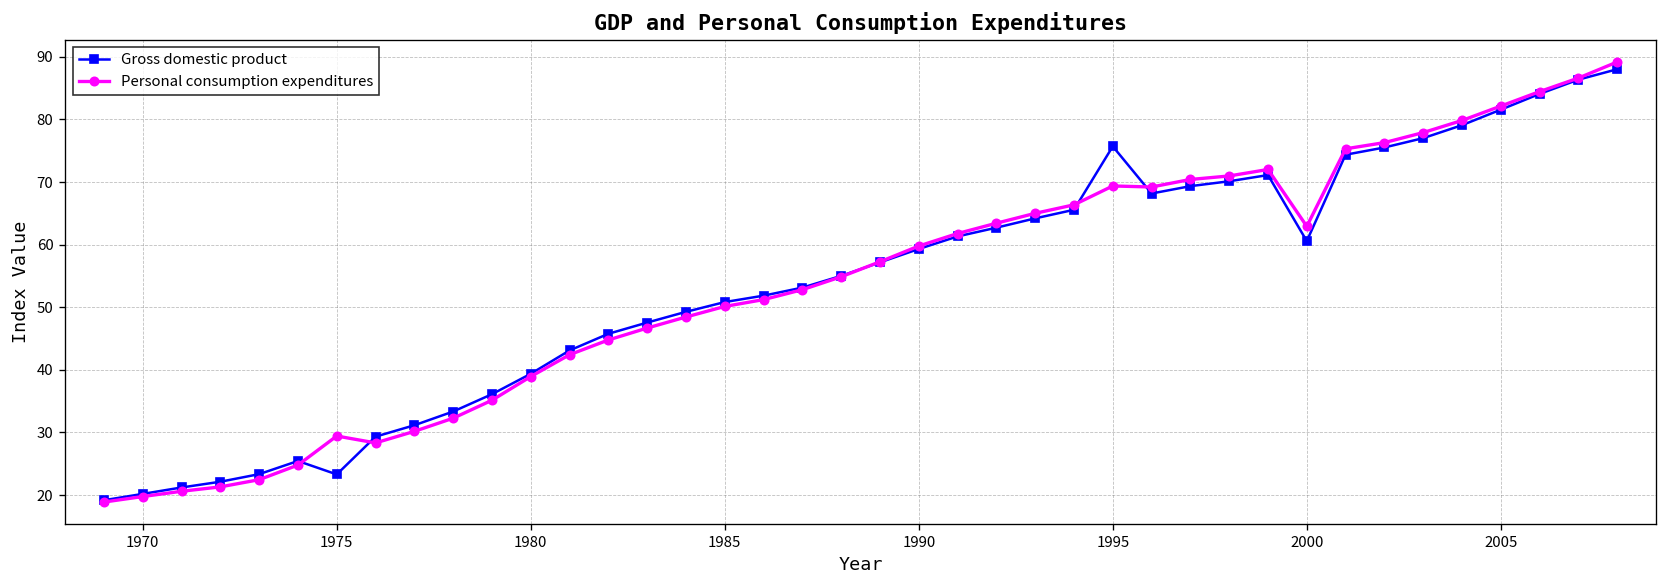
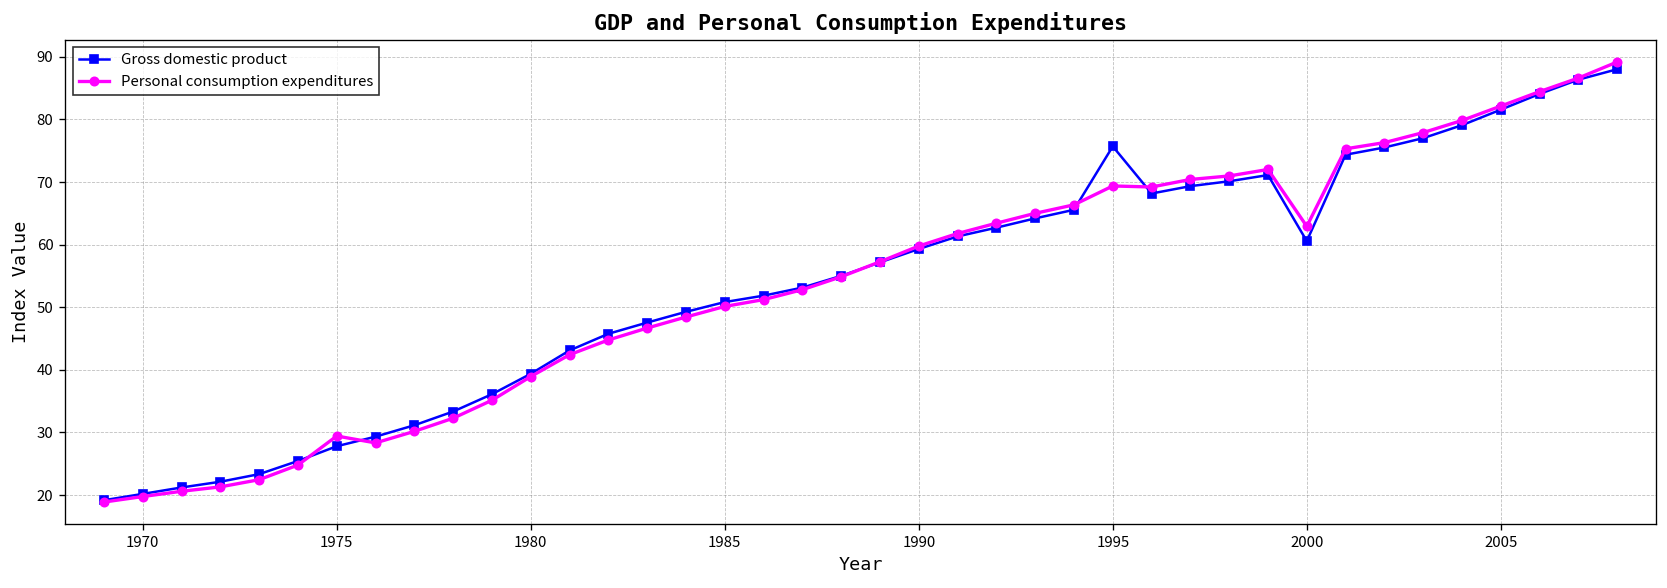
  {
    "Gross domestic product": {
-     "1975": 23,
+     "1975": 28,
      "1985": 51,
      "1995": 76,
      "2000": 61,
      "2005": 82
    },
    "Personal consumption expenditures": {
      "1975": 29,
      "1985": 50,
      "1995": 69,
      "2000": 63,
      "2005": 82
    }
  }
